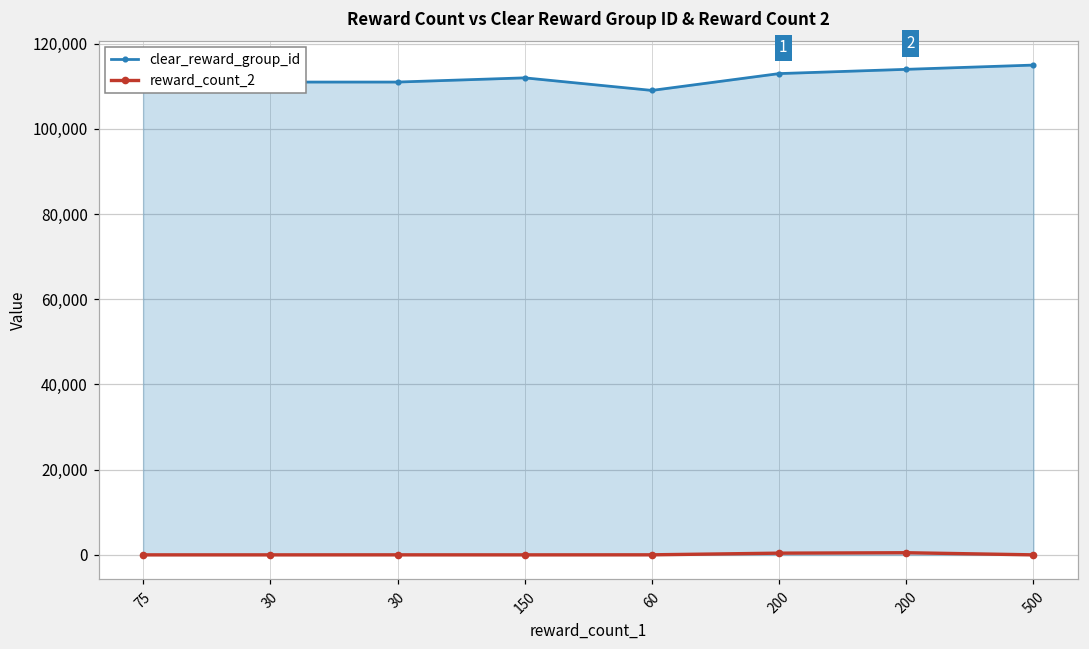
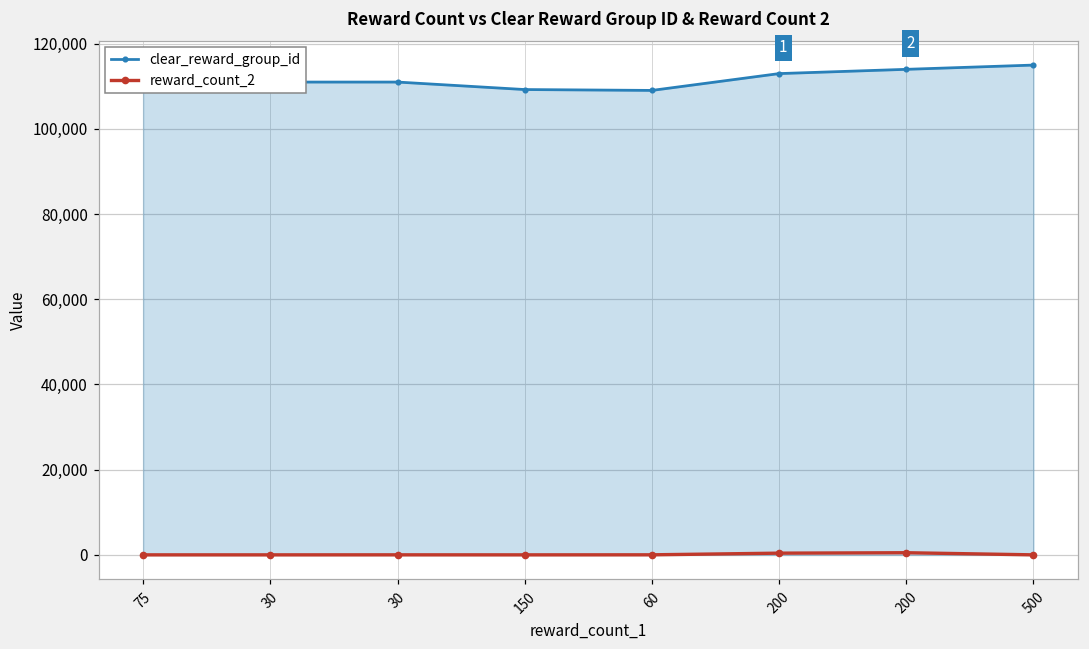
  {
    "clear_reward_group_id": {
-     "150": "112,000",
+     "150": "109,000",
      "60": "109,000",
      "500": "115,000"
    },
    "reward_count_2": {
      "75": "0",
      "150": "0",
      "60": "0",
      "500": "0"
    }
  }
